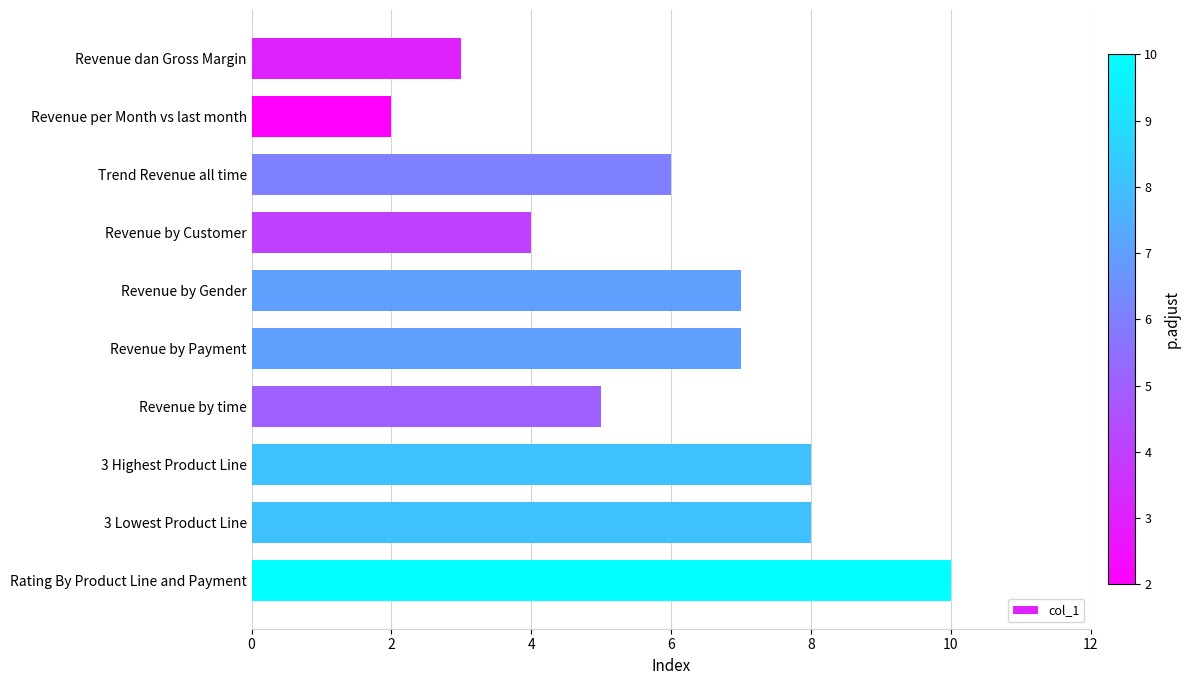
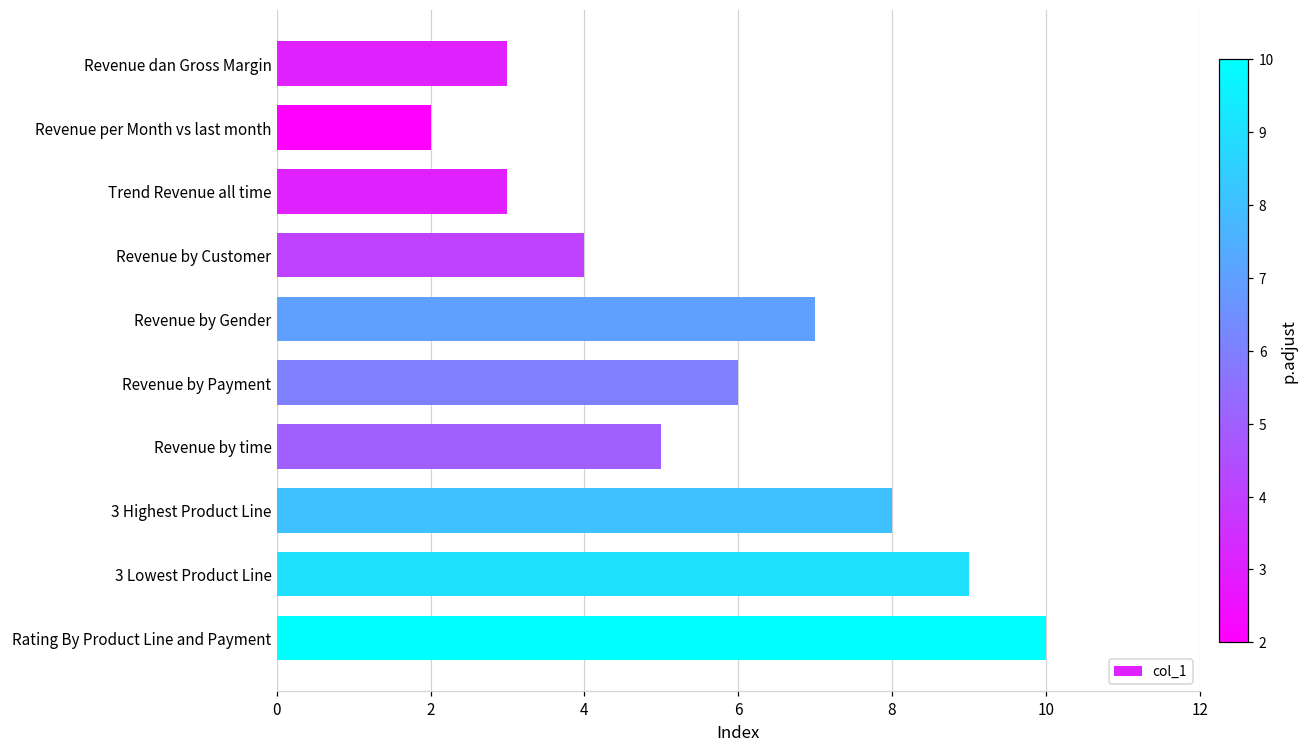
  {
    "Revenue dan Gross Margin": 3,
    "Revenue per Month vs last month": 2,
-   "Trend Revenue all time": 6,
+   "Trend Revenue all time": 3,
    "Revenue by Customer": 4,
    "Revenue by Gender": 7,
-   "Revenue by Payment": 7,
+   "Revenue by Payment": 6,
    "Revenue by time": 5,
    "3 Highest Product Line": 8,
-   "3 Lowest Product Line": 8,
+   "3 Lowest Product Line": 9,
    "Rating By Product Line and Payment": 10
  }
